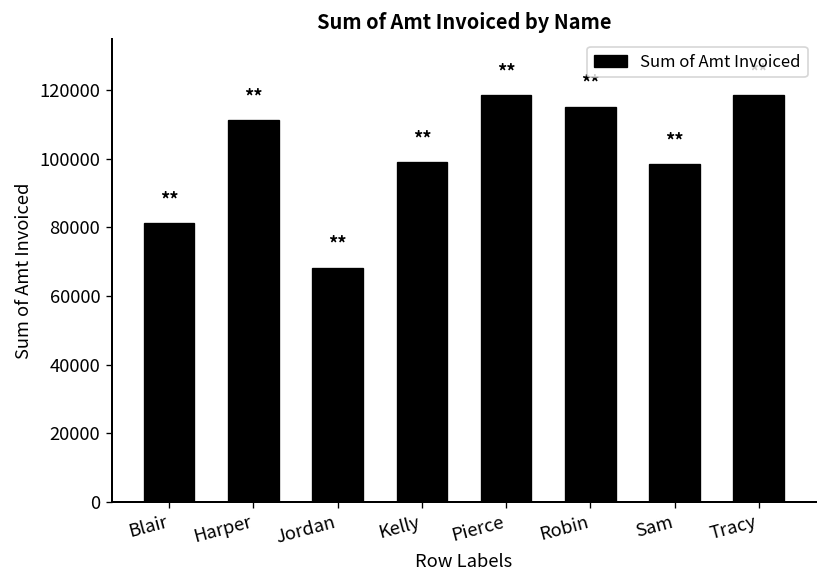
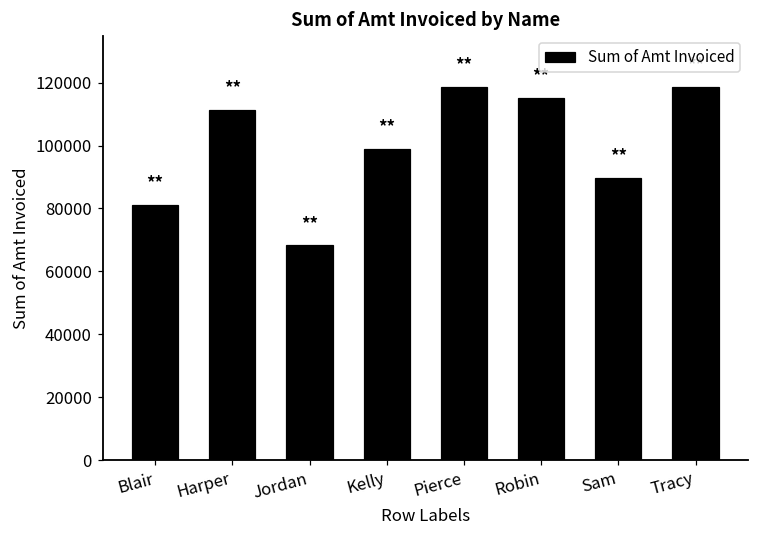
  {
    "Blair": 81000,
    "Harper": 111000,
    "Jordan": 68000,
    "Kelly": 99000,
    "Pierce": 119000,
    "Robin": 115000,
-   "Sam": 99000,
+   "Sam": 90000,
    "Tracy": 119000
  }
